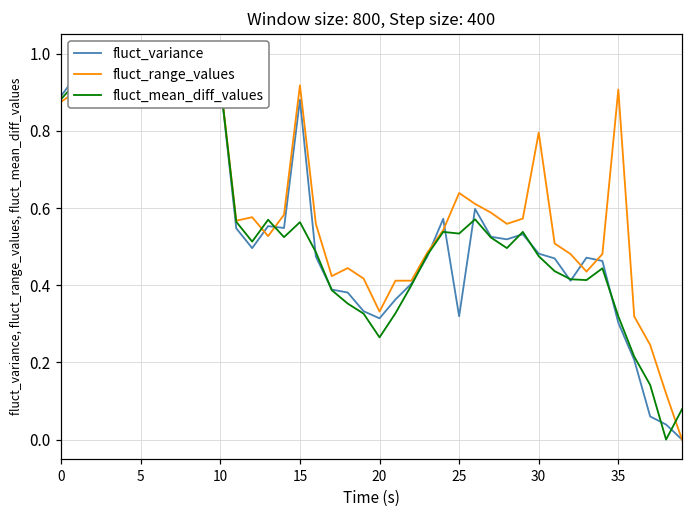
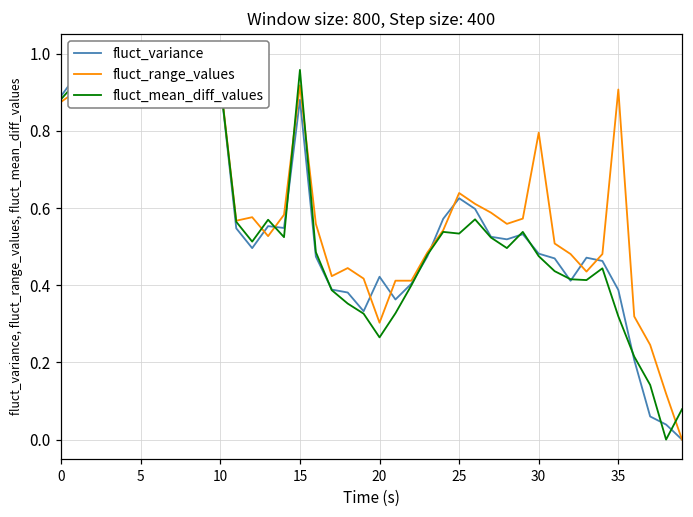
  {
    "fluct_variance": {
      "0": 0.89,
      "15": 0.88,
-     "20": 0.31,
-     "25": 0.32,
-     "35": 0.30
+     "20": 0.42,
+     "25": 0.63,
+     "35": 0.39
    },
    "fluct_range_values": {
      "15": 0.92,
-     "20": 0.33,
+     "20": 0.30,
      "25": 0.64,
      "30": 0.80,
      "35": 0.91
    },
    "fluct_mean_diff_values": {
-     "15": 0.56,
+     "15": 0.96,
      "20": 0.26,
      "25": 0.53,
      "35": 0.32
    }
  }
